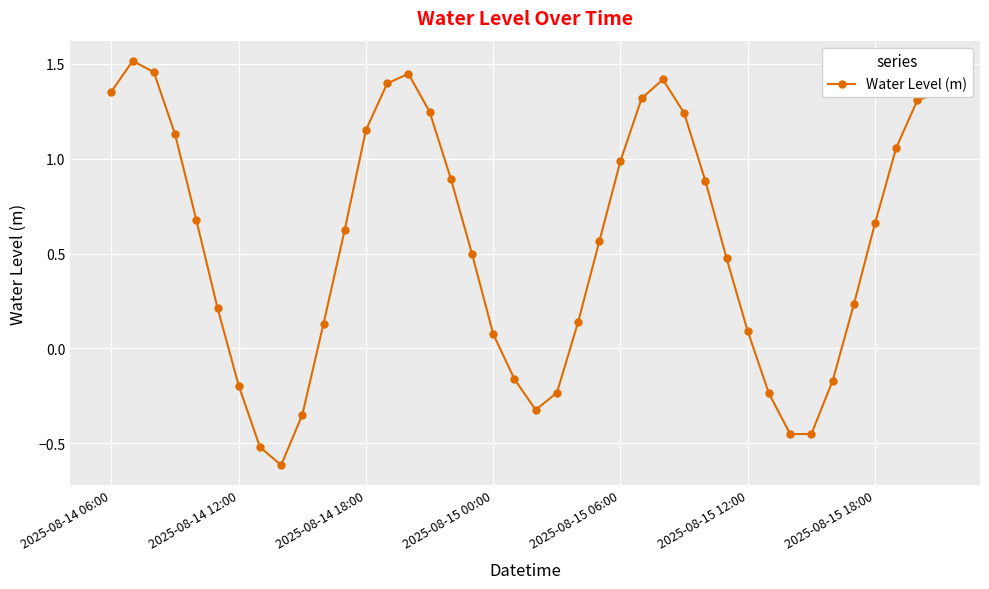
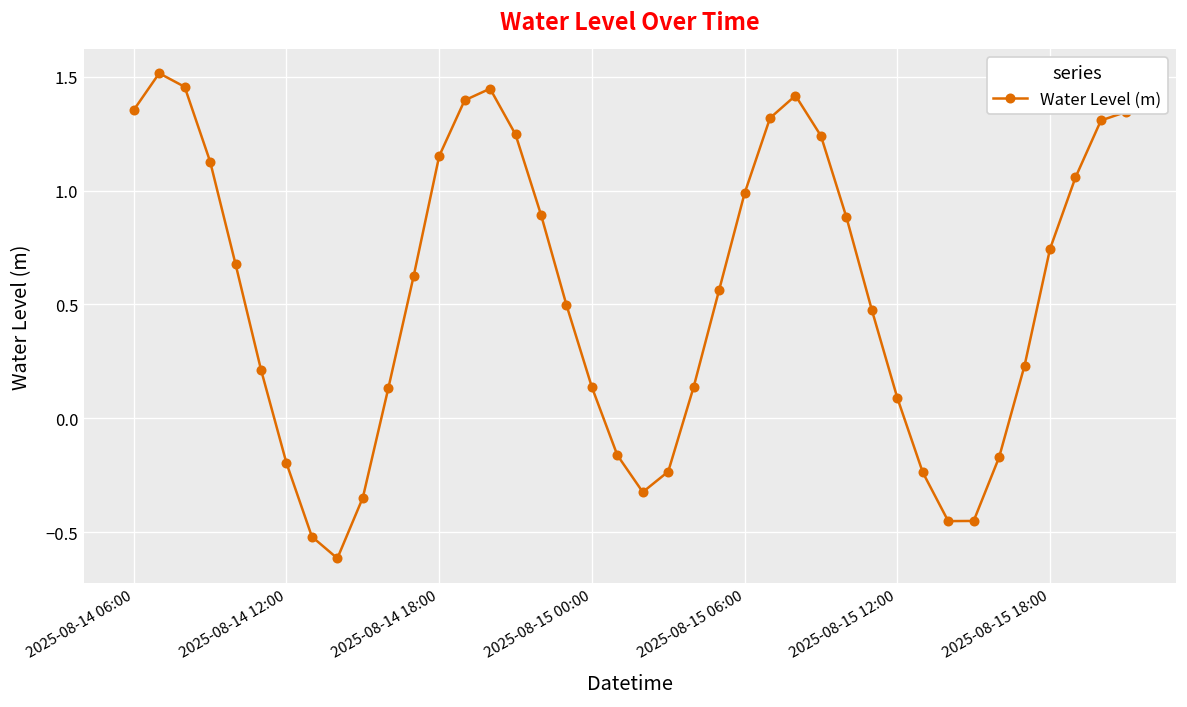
  {
    "2025-08-14 06:00": 1.35,
    "2025-08-14 12:00": -0.20,
    "2025-08-14 18:00": 1.15,
-   "2025-08-15 00:00": 0.08,
+   "2025-08-15 00:00": 0.14,
    "2025-08-15 06:00": 0.99,
    "2025-08-15 12:00": 0.09,
-   "2025-08-15 18:00": 0.66
+   "2025-08-15 18:00": 0.74
  }
